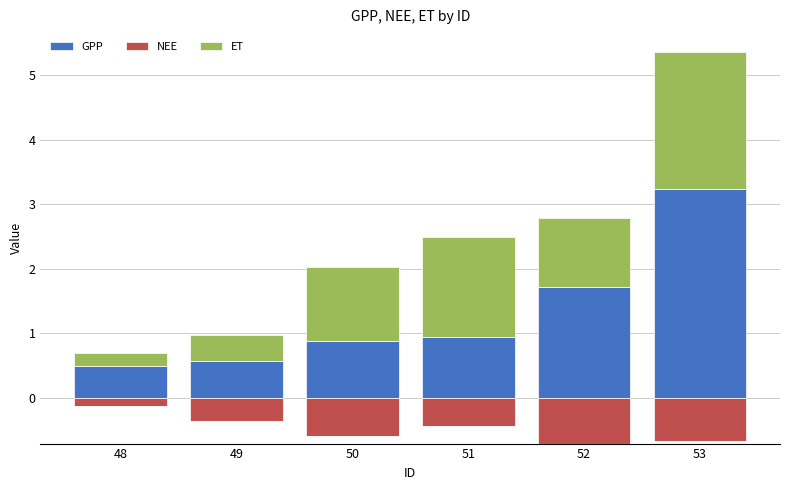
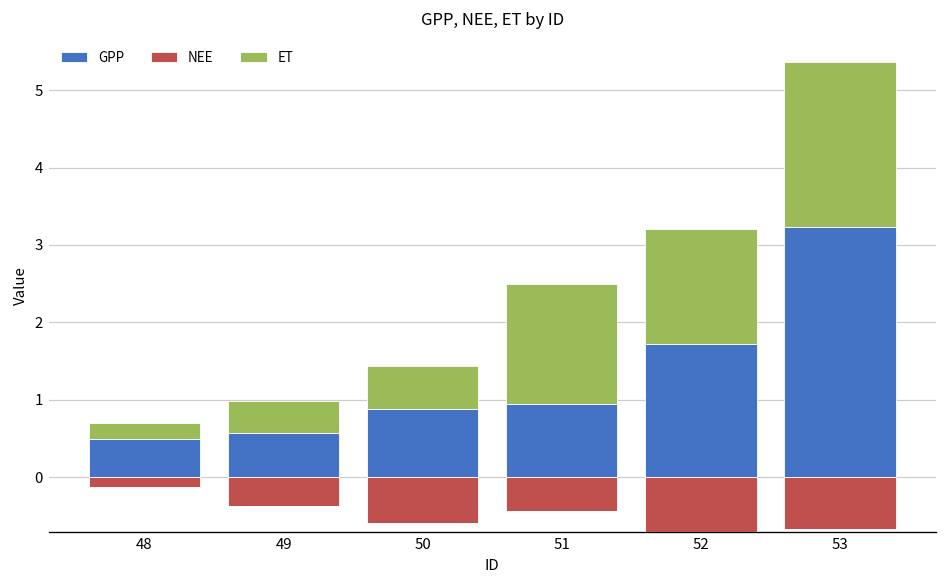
  {
    "ET": {
      "48": 0.2,
      "49": 0.4,
-     "50": 1.1,
+     "50": 0.6,
      "51": 1.6,
-     "52": 1.1,
+     "52": 1.5,
      "53": 2.1
    }
  }
